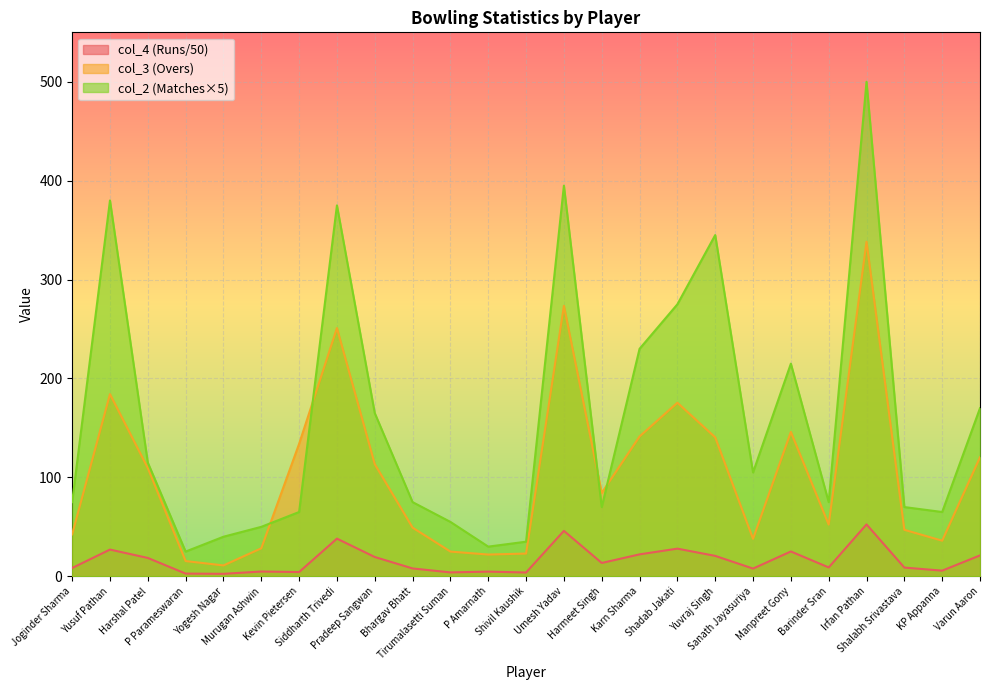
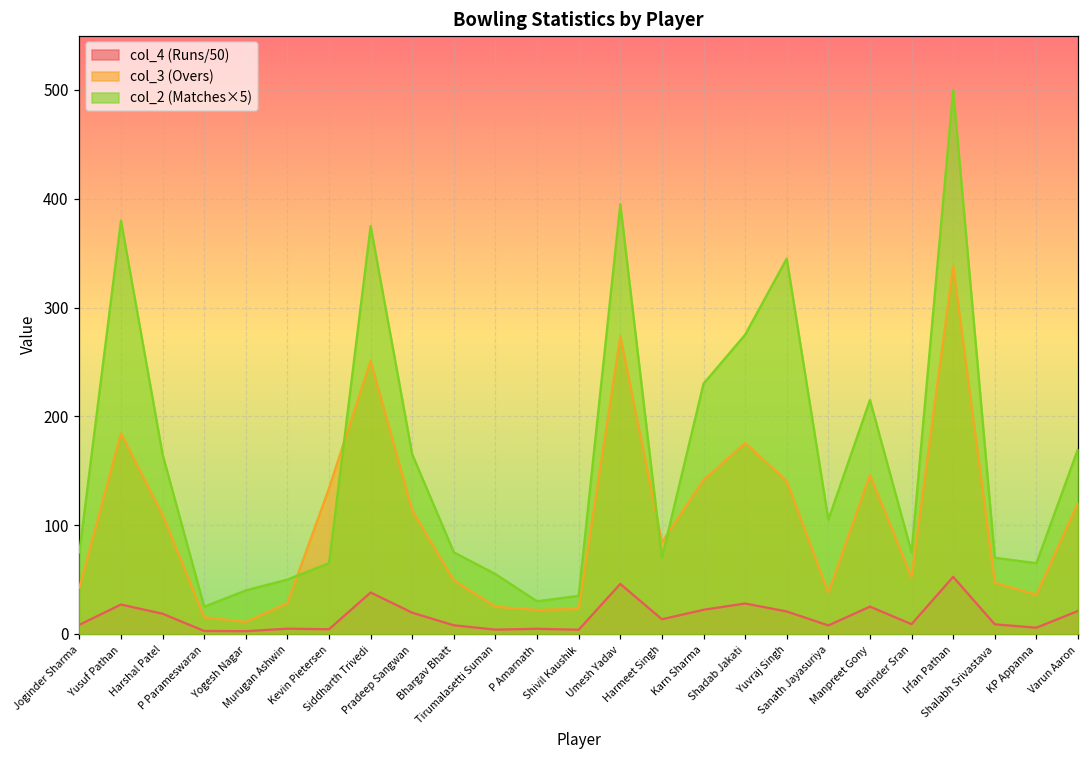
  {
    "col_4 (Runs/50)": {
      "Joginder Sharma": 10,
      "Yusuf Pathan": 30,
      "Harshal Patel": 20,
      "P Parameswaran": 0,
      "Yogesh Nagar": 0,
      "Murugan Ashwin": 0,
      "Kevin Pietersen": 0,
      "Siddharth Trivedi": 40,
      "Pradeep Sangwan": 20,
      "Bhargav Bhatt": 10,
      "Tirumalasetti Suman": 0,
      "P Amarnath": 0,
      "Shivil Kaushik": 0,
      "Umesh Yadav": 50,
      "Harmeet Singh": 10,
      "Karn Sharma": 20,
      "Shadab Jakati": 30,
      "Yuvraj Singh": 20,
      "Sanath Jayasuriya": 10,
      "Manpreet Gony": 30,
      "Barinder Sran": 10,
      "Irfan Pathan": 50,
      "Shalabh Srivastava": 10,
      "KP Appanna": 10,
      "Varun Aaron": 20
    },
    "col_3 (Overs)": {
      "Joginder Sharma": 40,
      "Yusuf Pathan": 180,
      "Harshal Patel": 110,
      "P Parameswaran": 20,
      "Yogesh Nagar": 10,
      "Murugan Ashwin": 30,
      "Kevin Pietersen": 130,
      "Siddharth Trivedi": 250,
      "Pradeep Sangwan": 110,
      "Bhargav Bhatt": 50,
      "Tirumalasetti Suman": 30,
      "P Amarnath": 20,
      "Shivil Kaushik": 20,
      "Umesh Yadav": 270,
      "Harmeet Singh": 80,
      "Karn Sharma": 140,
      "Shadab Jakati": 180,
      "Yuvraj Singh": 140,
      "Sanath Jayasuriya": 40,
      "Manpreet Gony": 150,
      "Barinder Sran": 50,
      "Irfan Pathan": 340,
      "Shalabh Srivastava": 50,
      "KP Appanna": 40,
      "Varun Aaron": 120
    },
    "col_2 (Matches×5)": {
      "Joginder Sharma": 80,
      "Yusuf Pathan": 380,
-     "Harshal Patel": 120,
+     "Harshal Patel": 170,
      "P Parameswaran": 30,
      "Yogesh Nagar": 40,
      "Murugan Ashwin": 50,
      "Kevin Pietersen": 70,
      "Siddharth Trivedi": 380,
      "Pradeep Sangwan": 170,
      "Bhargav Bhatt": 80,
      "Tirumalasetti Suman": 60,
      "P Amarnath": 30,
      "Shivil Kaushik": 40,
      "Umesh Yadav": 400,
      "Harmeet Singh": 70,
      "Karn Sharma": 230,
      "Shadab Jakati": 280,
      "Yuvraj Singh": 350,
      "Sanath Jayasuriya": 110,
      "Manpreet Gony": 220,
      "Barinder Sran": 80,
      "Irfan Pathan": 500,
      "Shalabh Srivastava": 70,
      "KP Appanna": 70,
      "Varun Aaron": 170
    }
  }
